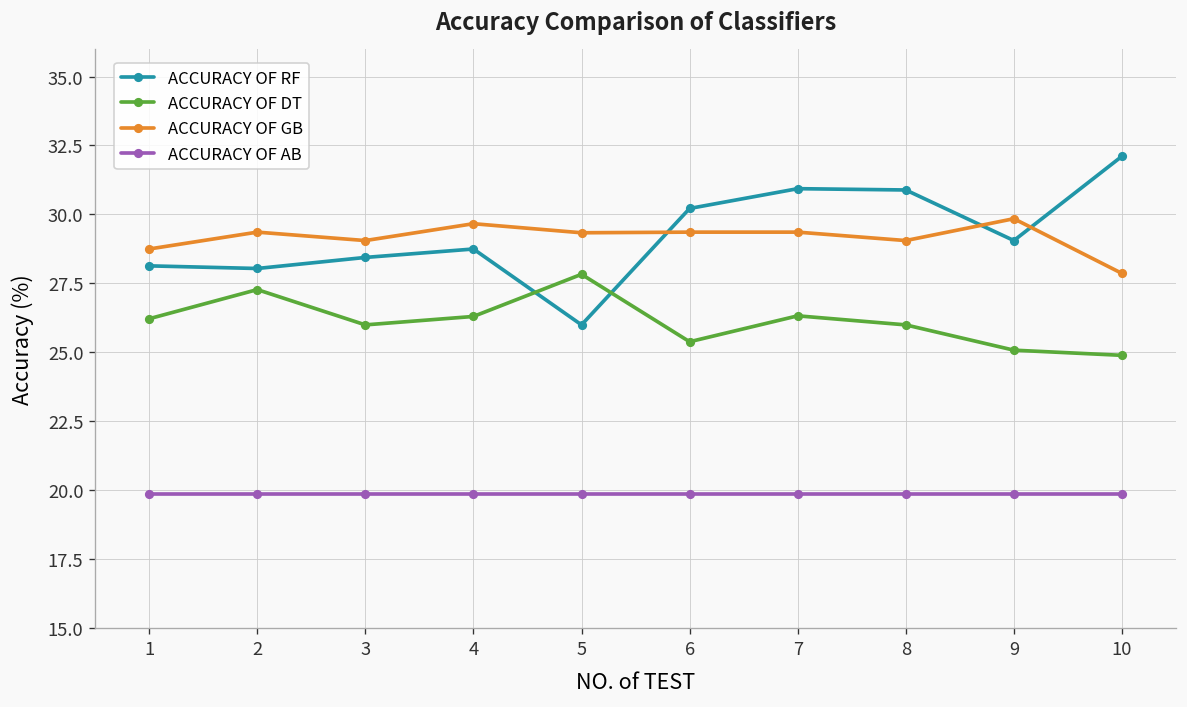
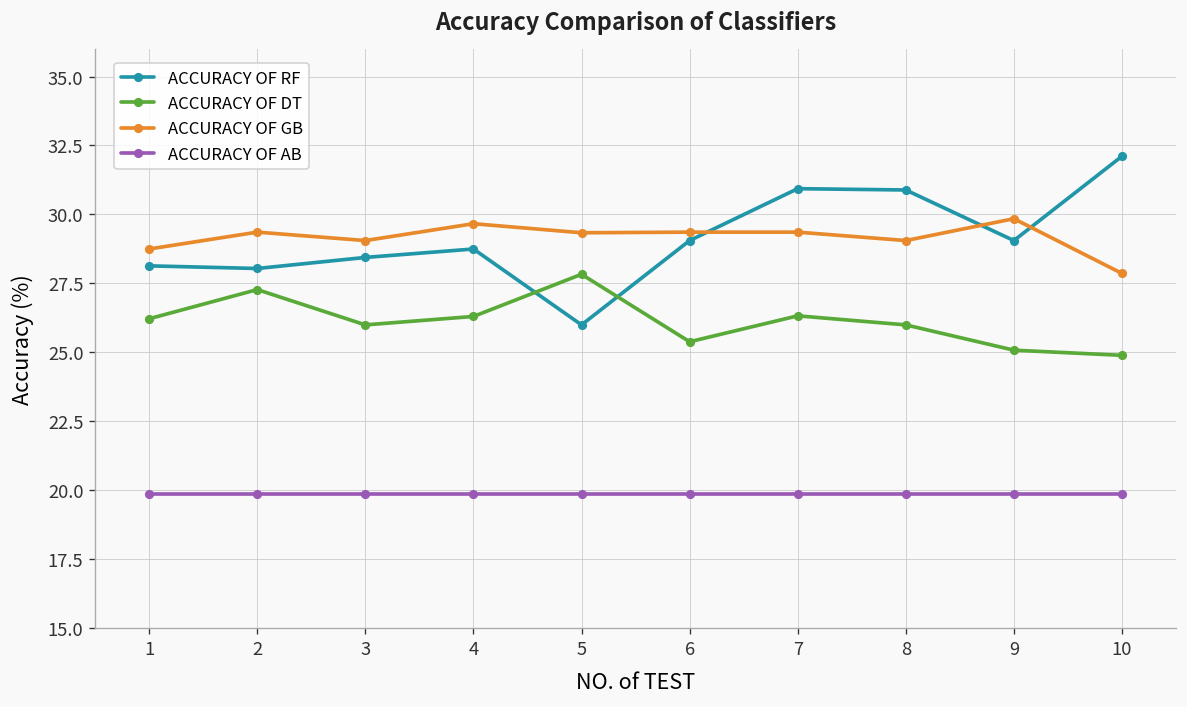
  {
    "ACCURACY OF RF": {
      "1": 28.1,
      "2": 28.0,
      "3": 28.4,
      "4": 28.7,
      "5": 26.0,
-     "6": 30.2,
+     "6": 29.1,
      "7": 30.9,
      "8": 30.9,
      "9": 29.1,
      "10": 32.1
    },
    "ACCURACY OF DT": {
      "1": 26.2,
      "2": 27.3,
      "3": 26.0,
      "4": 26.3,
      "5": 27.8,
      "6": 25.4,
      "7": 26.3,
      "8": 26.0,
      "9": 25.1,
      "10": 24.9
    },
    "ACCURACY OF GB": {
      "1": 28.7,
      "2": 29.4,
      "3": 29.1,
      "4": 29.7,
      "5": 29.3,
      "6": 29.4,
      "7": 29.4,
      "8": 29.1,
      "9": 29.8,
      "10": 27.9
    },
    "ACCURACY OF AB": {
      "1": 19.9,
      "2": 19.9,
      "3": 19.9,
      "4": 19.9,
      "5": 19.9,
      "6": 19.9,
      "7": 19.9,
      "8": 19.9,
      "9": 19.9,
      "10": 19.9
    }
  }
